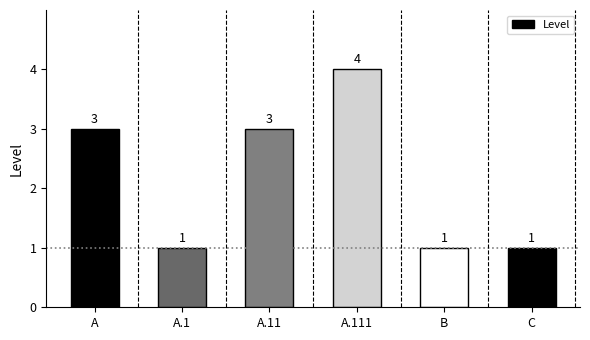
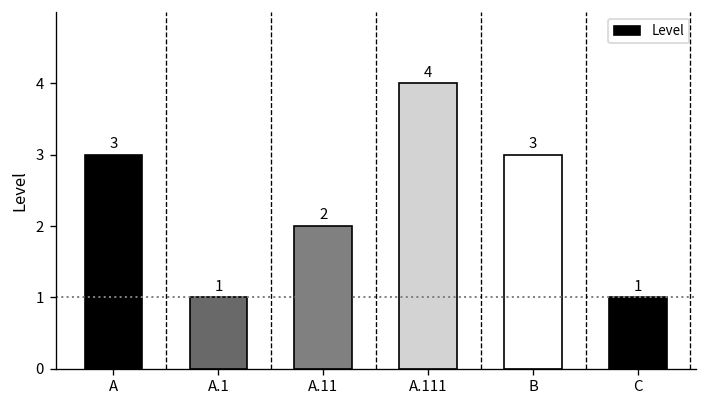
  {
    "A": 3,
    "A.1": 1,
-   "A.11": 3,
+   "A.11": 2,
    "A.111": 4,
-   "B": 1,
+   "B": 3,
    "C": 1
  }
